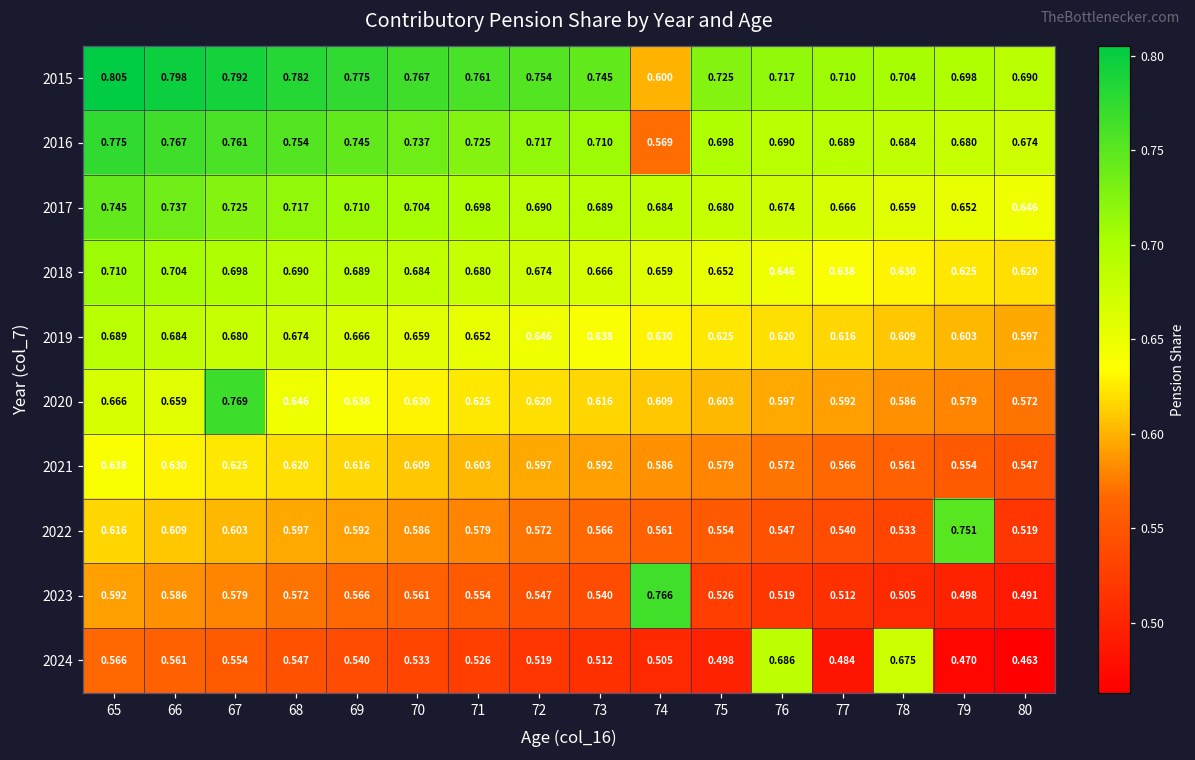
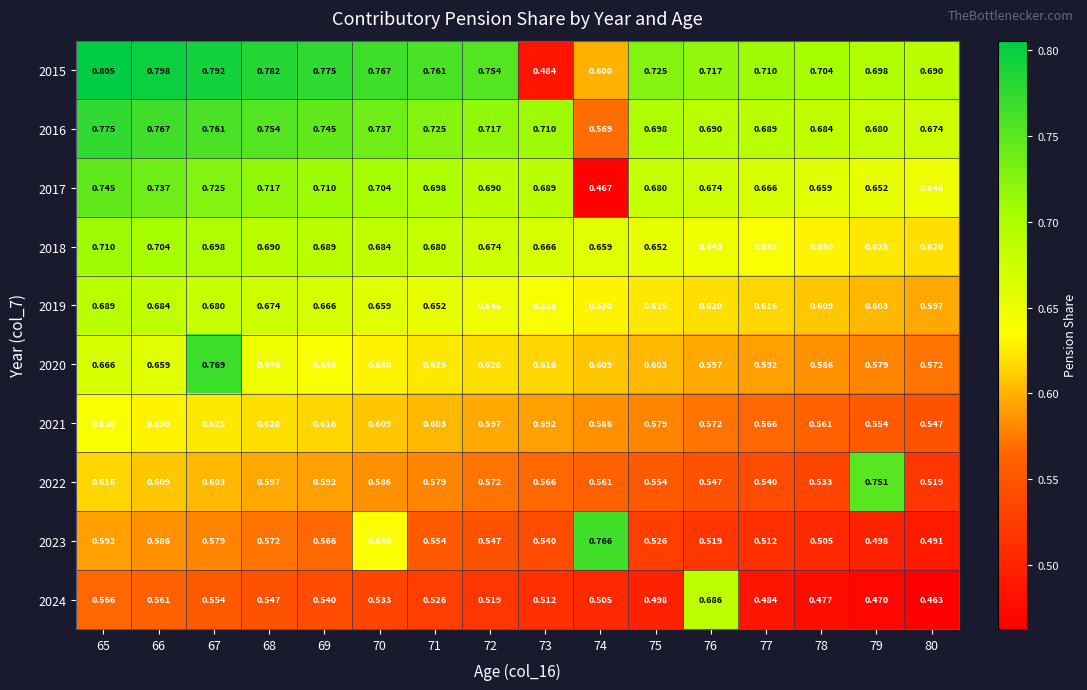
  {
    "2015": {
      "65": 0.805,
      "66": 0.798,
      "67": 0.792,
      "68": 0.782,
      "69": 0.775,
      "70": 0.767,
      "71": 0.761,
      "72": 0.754,
-     "73": 0.745,
+     "73": 0.484,
      "74": 0.600,
      "75": 0.725,
      "76": 0.717,
      "77": 0.710,
      "78": 0.704,
      "79": 0.698,
      "80": 0.690
    },
    "2016": {
      "65": 0.775,
      "66": 0.767,
      "67": 0.761,
      "68": 0.754,
      "69": 0.745,
      "70": 0.737,
      "71": 0.725,
      "72": 0.717,
      "73": 0.710,
      "74": 0.569,
      "75": 0.698,
      "76": 0.690,
      "77": 0.689,
      "78": 0.684,
      "79": 0.680,
      "80": 0.674
    },
    "2017": {
      "65": 0.745,
      "66": 0.737,
      "67": 0.725,
      "68": 0.717,
      "69": 0.710,
      "70": 0.704,
      "71": 0.698,
      "72": 0.690,
      "73": 0.689,
-     "74": 0.684,
+     "74": 0.467,
      "75": 0.680,
      "76": 0.674,
      "77": 0.666,
      "78": 0.659,
      "79": 0.652,
      "80": 0.646
    },
    "2018": {
      "65": 0.710,
      "66": 0.704,
      "67": 0.698,
      "68": 0.690,
      "69": 0.689,
      "70": 0.684,
      "71": 0.680,
      "72": 0.674,
      "73": 0.666,
      "74": 0.659,
      "75": 0.652,
      "76": 0.646,
      "77": 0.638,
      "78": 0.630,
      "79": 0.625,
      "80": 0.620
    },
    "2019": {
      "65": 0.689,
      "66": 0.684,
      "67": 0.680,
      "68": 0.674,
      "69": 0.666,
      "70": 0.659,
      "71": 0.652,
      "72": 0.646,
      "73": 0.638,
      "74": 0.630,
      "75": 0.625,
      "76": 0.620,
      "77": 0.616,
      "78": 0.609,
      "79": 0.603,
      "80": 0.597
    },
    "2020": {
      "65": 0.666,
      "66": 0.659,
      "67": 0.769,
      "68": 0.646,
      "69": 0.638,
      "70": 0.630,
      "71": 0.625,
      "72": 0.620,
      "73": 0.616,
      "74": 0.609,
      "75": 0.603,
      "76": 0.597,
      "77": 0.592,
      "78": 0.586,
      "79": 0.579,
      "80": 0.572
    },
    "2021": {
      "65": 0.638,
      "66": 0.630,
      "67": 0.625,
      "68": 0.620,
      "69": 0.616,
      "70": 0.609,
      "71": 0.603,
      "72": 0.597,
      "73": 0.592,
      "74": 0.586,
      "75": 0.579,
      "76": 0.572,
      "77": 0.566,
      "78": 0.561,
      "79": 0.554,
      "80": 0.547
    },
    "2022": {
      "65": 0.616,
      "66": 0.609,
      "67": 0.603,
      "68": 0.597,
      "69": 0.592,
      "70": 0.586,
      "71": 0.579,
      "72": 0.572,
      "73": 0.566,
      "74": 0.561,
      "75": 0.554,
      "76": 0.547,
      "77": 0.540,
      "78": 0.533,
      "79": 0.751,
      "80": 0.519
    },
    "2023": {
      "65": 0.592,
      "66": 0.586,
      "67": 0.579,
      "68": 0.572,
      "69": 0.566,
-     "70": 0.561,
+     "70": 0.636,
      "71": 0.554,
      "72": 0.547,
      "73": 0.540,
      "74": 0.766,
      "75": 0.526,
      "76": 0.519,
      "77": 0.512,
      "78": 0.505,
      "79": 0.498,
      "80": 0.491
    },
    "2024": {
      "65": 0.566,
      "66": 0.561,
      "67": 0.554,
      "68": 0.547,
      "69": 0.540,
      "70": 0.533,
      "71": 0.526,
      "72": 0.519,
      "73": 0.512,
      "74": 0.505,
      "75": 0.498,
      "76": 0.686,
      "77": 0.484,
-     "78": 0.675,
+     "78": 0.477,
      "79": 0.470,
      "80": 0.463
    }
  }
